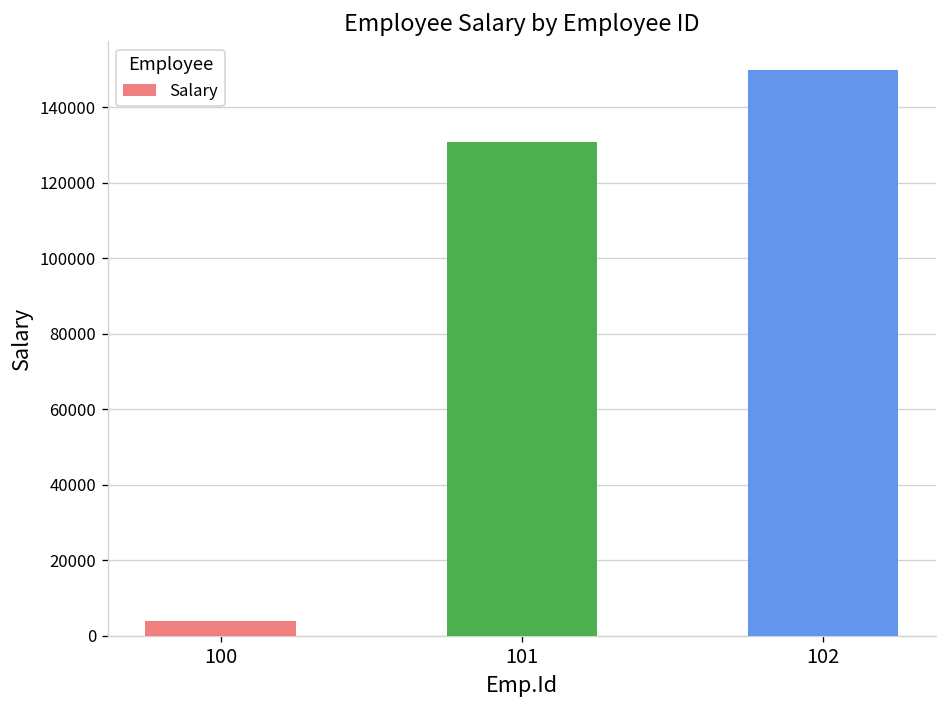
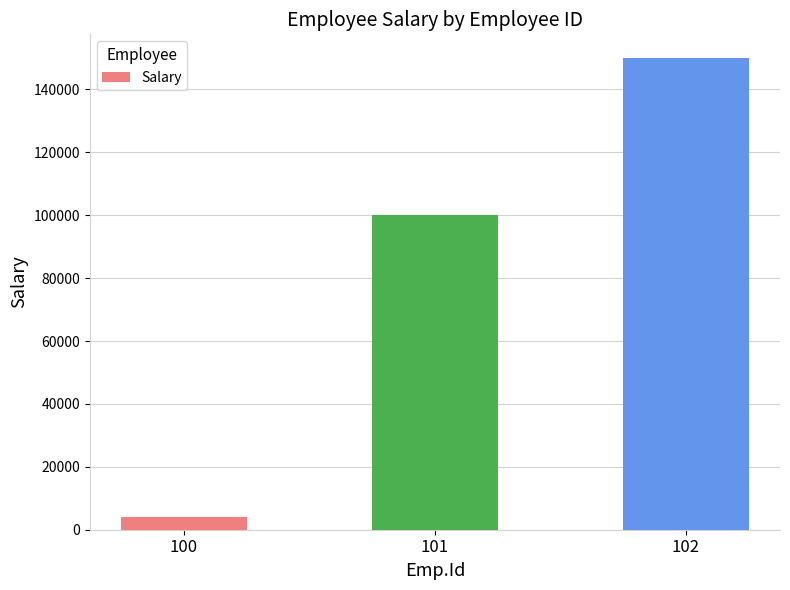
  {
    "100": 4000,
-   "101": 131000,
+   "101": 100000,
    "102": 150000
  }
